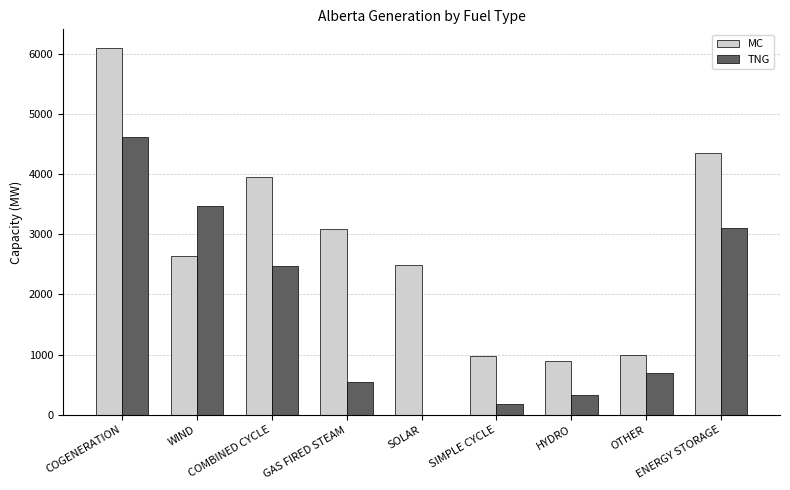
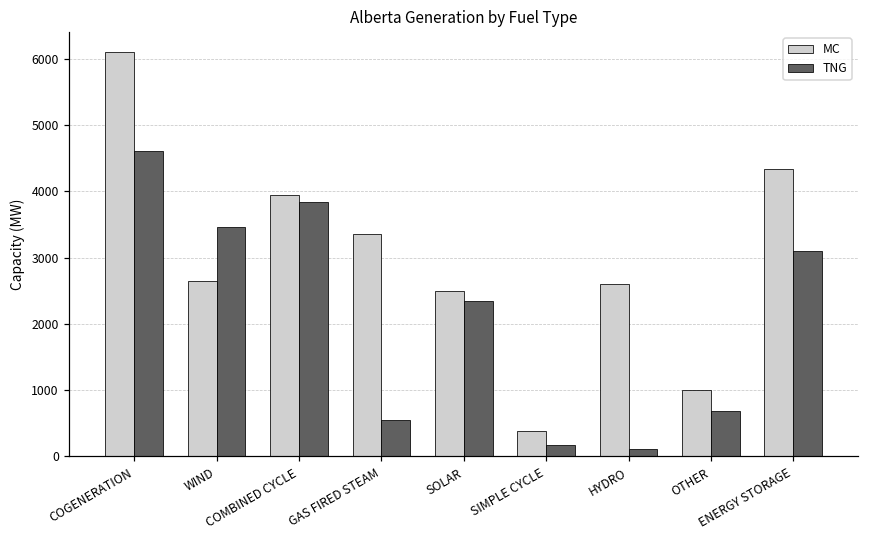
  {
    "MC": {
      "COGENERATION": 6100,
      "WIND": 2600,
      "COMBINED CYCLE": 3900,
-     "GAS FIRED STEAM": 3100,
+     "GAS FIRED STEAM": 3400,
      "SOLAR": 2500,
-     "SIMPLE CYCLE": 1000,
-     "HYDRO": 900,
+     "SIMPLE CYCLE": 400,
+     "HYDRO": 2600,
      "OTHER": 1000,
      "ENERGY STORAGE": 4300
    },
    "TNG": {
      "COGENERATION": 4600,
      "WIND": 3500,
-     "COMBINED CYCLE": 2500,
+     "COMBINED CYCLE": 3800,
      "GAS FIRED STEAM": 500,
-     "SOLAR": 0,
+     "SOLAR": 2300,
      "SIMPLE CYCLE": 200,
-     "HYDRO": 300,
+     "HYDRO": 100,
      "OTHER": 700,
      "ENERGY STORAGE": 3100
    }
  }
